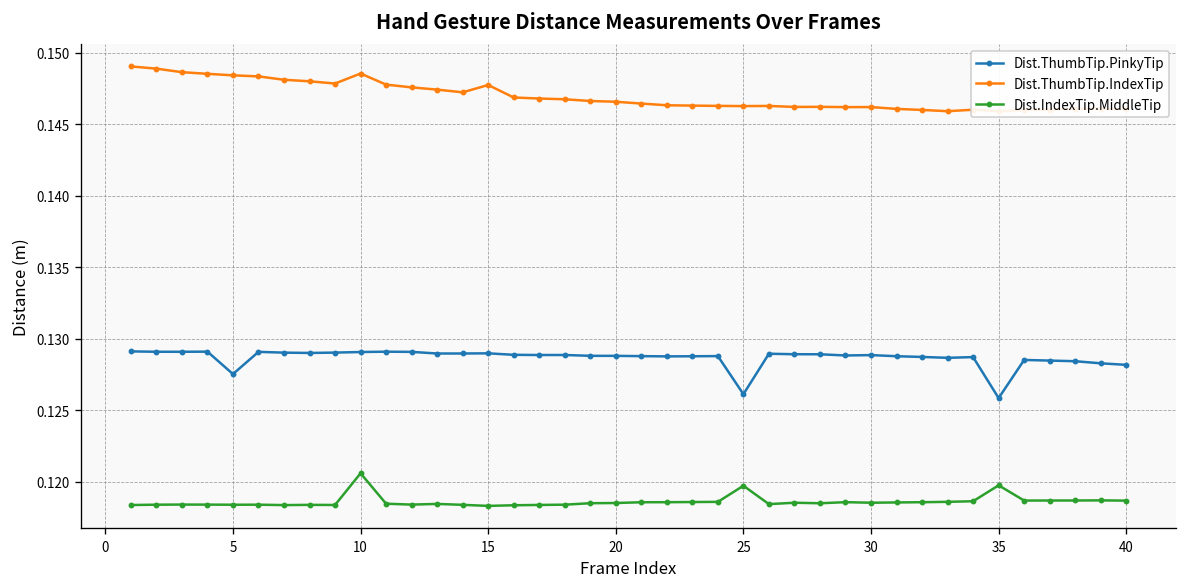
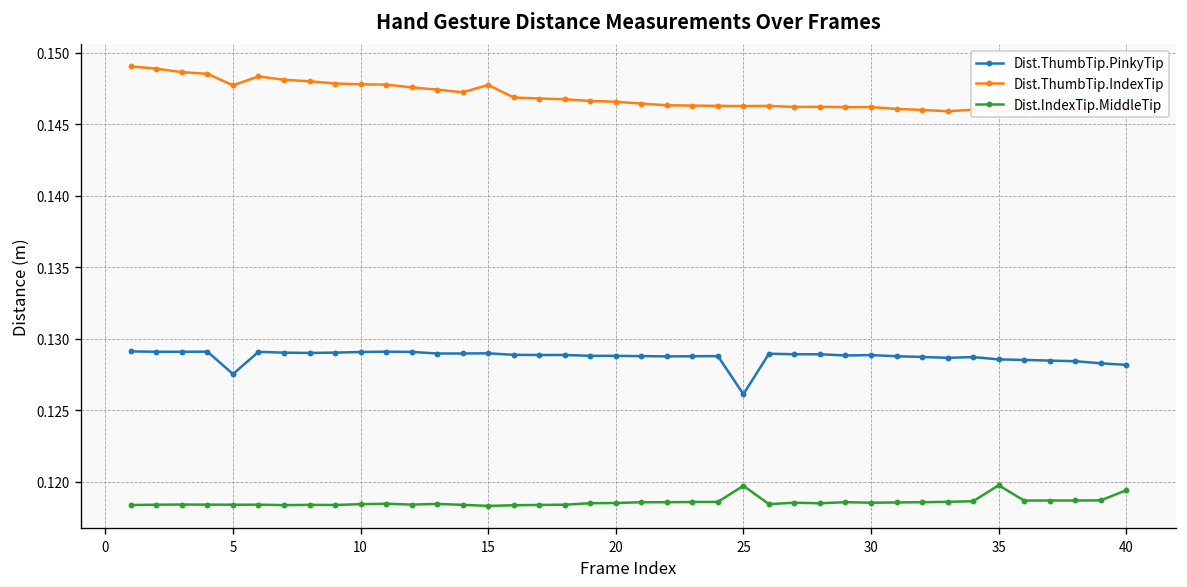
  {
    "Dist.ThumbTip.PinkyTip": {
      "5": 0.1275,
      "10": 0.1291,
      "15": 0.1290,
      "20": 0.1288,
      "25": 0.1261,
      "30": 0.1289,
-     "35": 0.1259,
+     "35": 0.1286,
      "40": 0.1282
    },
    "Dist.ThumbTip.IndexTip": {
-     "5": 0.1484,
-     "10": 0.1486,
+     "5": 0.1477,
+     "10": 0.1478,
      "15": 0.1478,
      "20": 0.1466,
      "25": 0.1463,
      "30": 0.1462,
      "35": 0.1459
    },
    "Dist.IndexTip.MiddleTip": {
      "5": 0.1184,
-     "10": 0.1206,
+     "10": 0.1184,
      "15": 0.1183,
      "20": 0.1185,
      "25": 0.1197,
      "30": 0.1185,
      "35": 0.1198,
-     "40": 0.1187
+     "40": 0.1194
    }
  }
